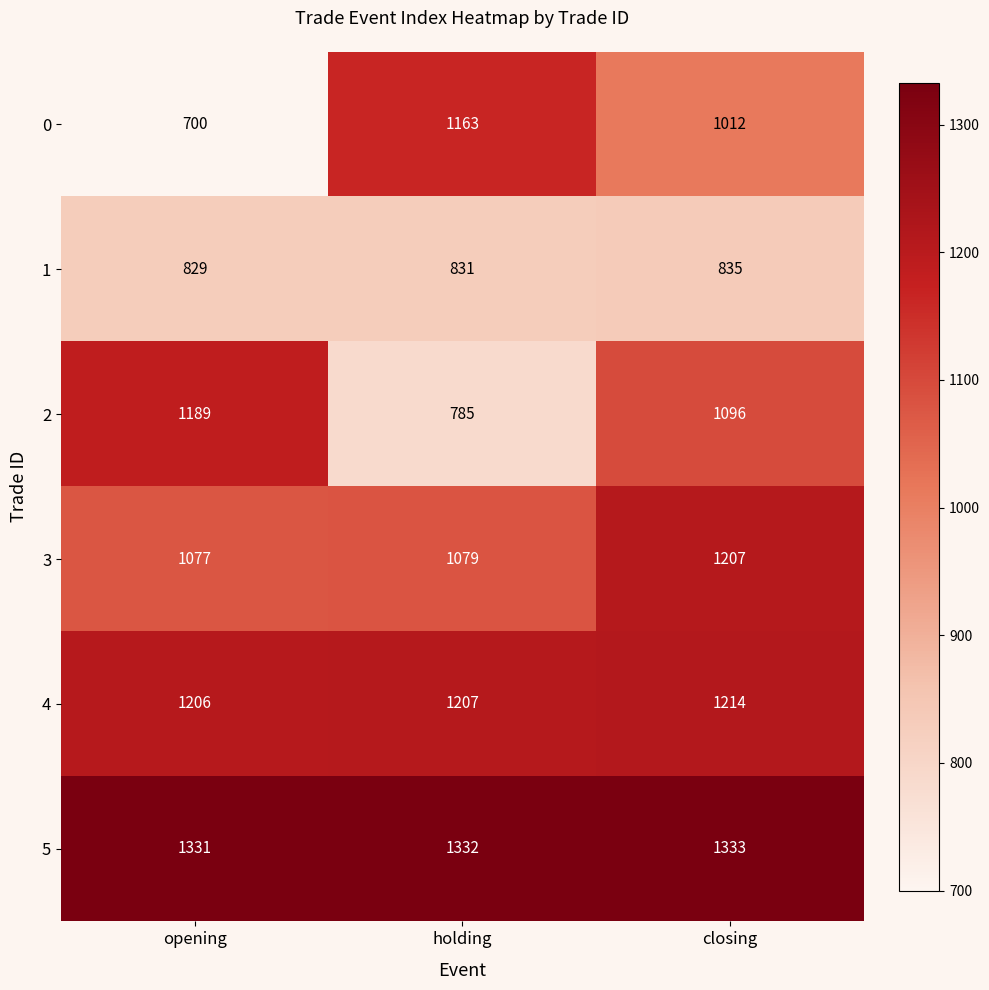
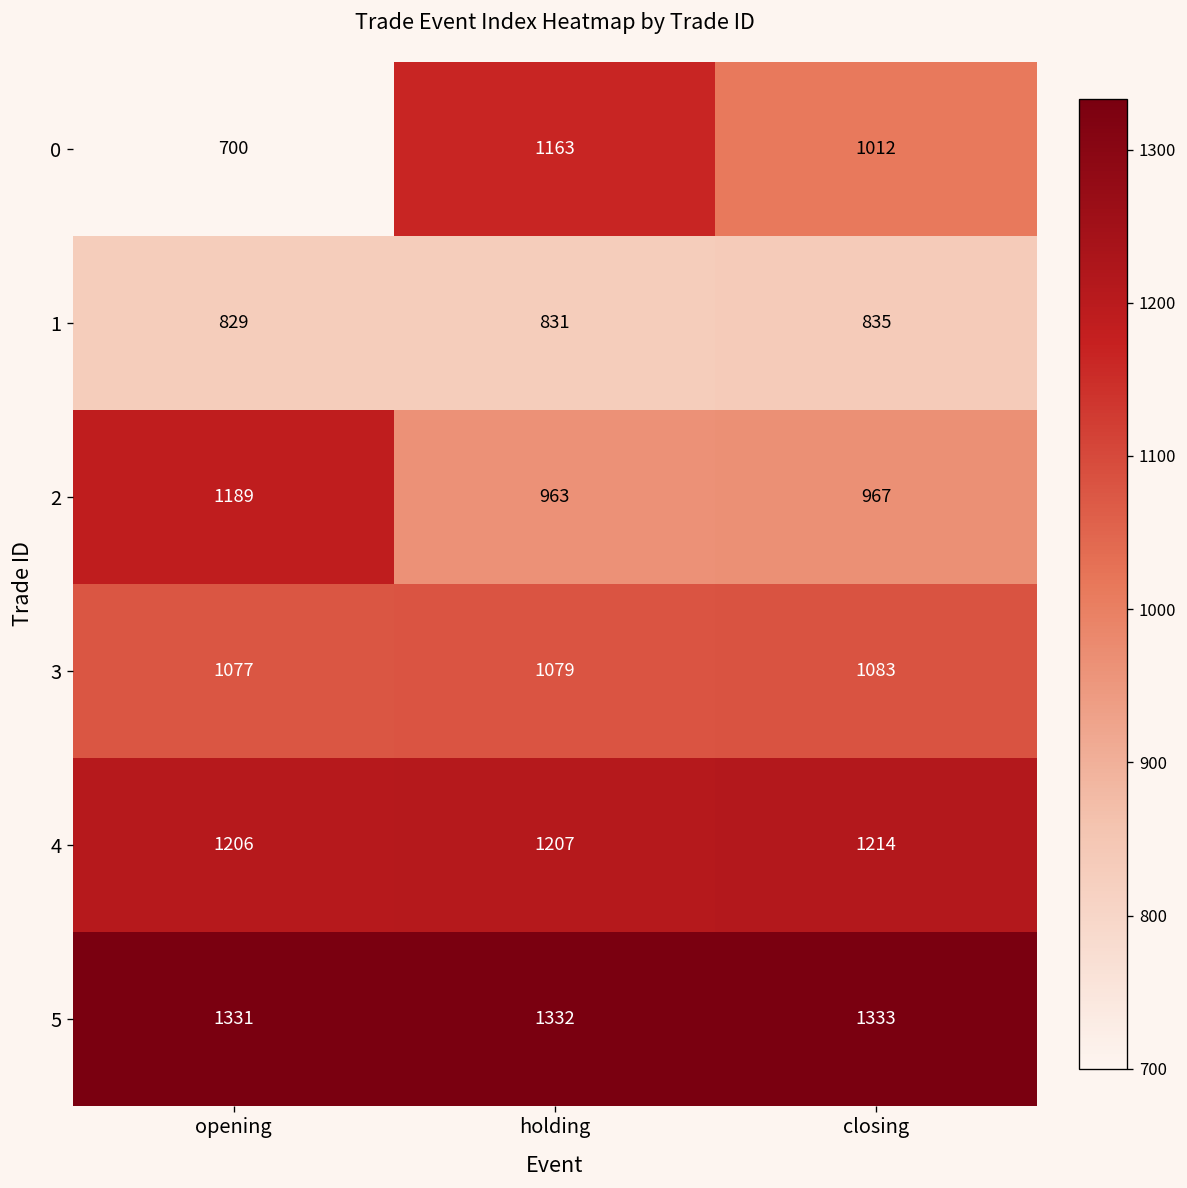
  {
    "0": {
      "opening": 700,
      "holding": 1163,
      "closing": 1012
    },
    "1": {
      "opening": 829,
      "holding": 831,
      "closing": 835
    },
    "2": {
      "opening": 1189,
-     "holding": 785,
-     "closing": 1096
+     "holding": 963,
+     "closing": 967
    },
    "3": {
      "opening": 1077,
      "holding": 1079,
-     "closing": 1207
+     "closing": 1083
    },
    "4": {
      "opening": 1206,
      "holding": 1207,
      "closing": 1214
    },
    "5": {
      "opening": 1331,
      "holding": 1332,
      "closing": 1333
    }
  }
